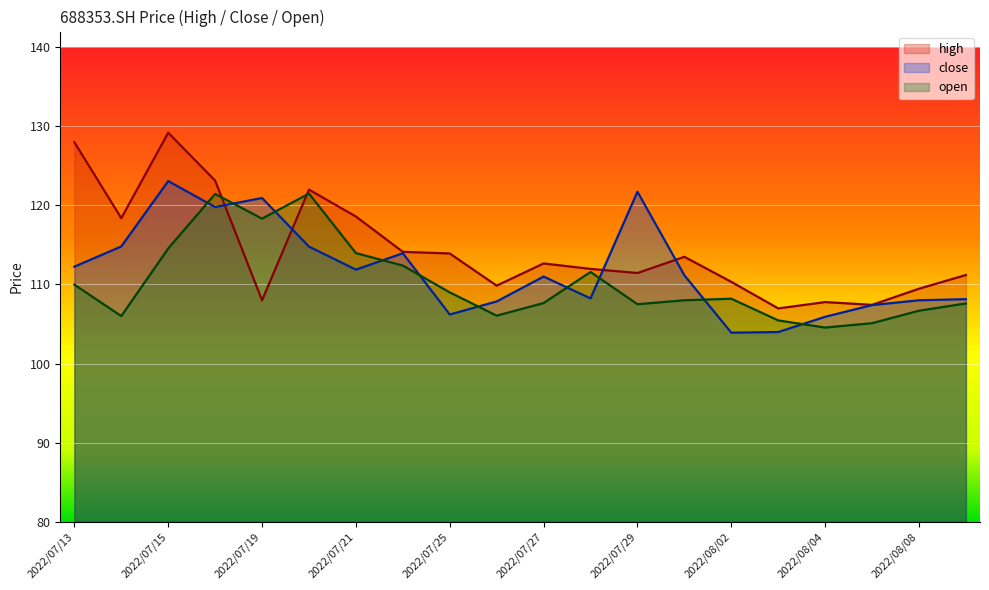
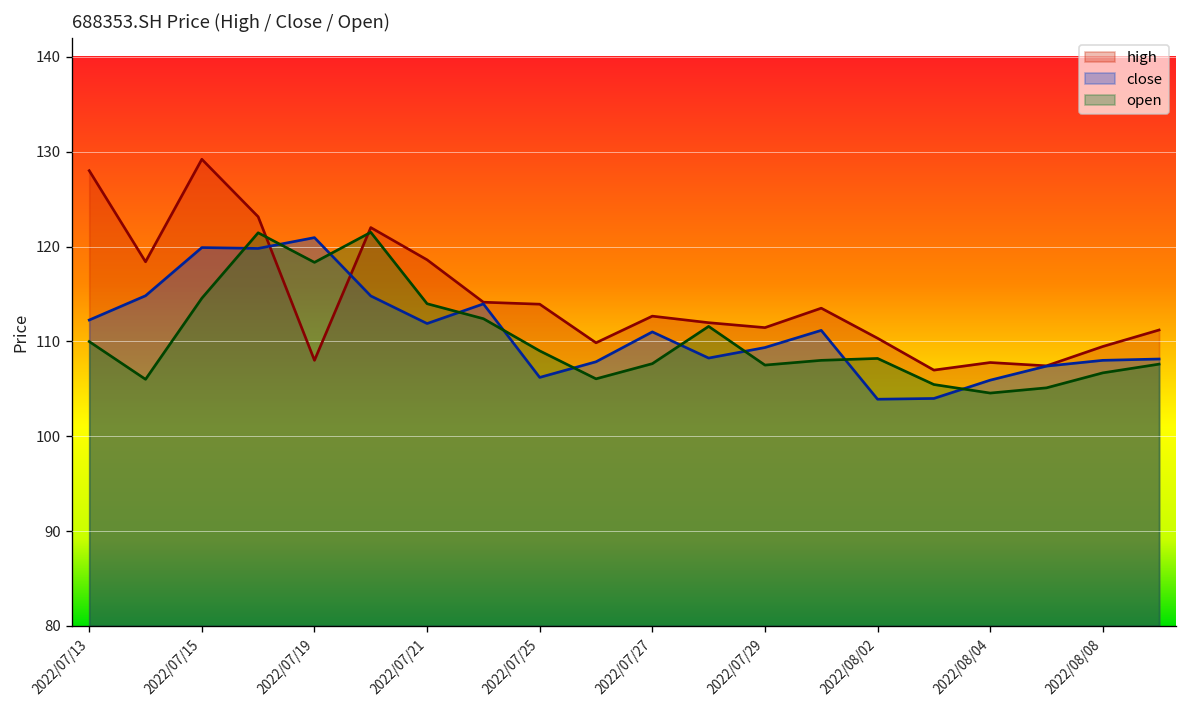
  {
    "high": {
      "2022/07/13": 128,
      "2022/07/15": 129,
      "2022/07/19": 108,
      "2022/07/21": 119,
      "2022/07/25": 114,
      "2022/07/27": 113,
      "2022/07/29": 111,
      "2022/08/02": 110,
      "2022/08/04": 108,
      "2022/08/08": 109
    },
    "close": {
      "2022/07/13": 112,
-     "2022/07/15": 123,
+     "2022/07/15": 120,
      "2022/07/19": 121,
      "2022/07/21": 112,
      "2022/07/25": 106,
      "2022/07/27": 111,
-     "2022/07/29": 122,
+     "2022/07/29": 109,
      "2022/08/02": 104,
      "2022/08/04": 106,
      "2022/08/08": 108
    },
    "open": {
      "2022/07/13": 110,
      "2022/07/15": 115,
      "2022/07/19": 118,
      "2022/07/21": 114,
      "2022/07/25": 109,
      "2022/07/27": 108,
      "2022/07/29": 108,
      "2022/08/02": 108,
      "2022/08/04": 105,
      "2022/08/08": 107
    }
  }
